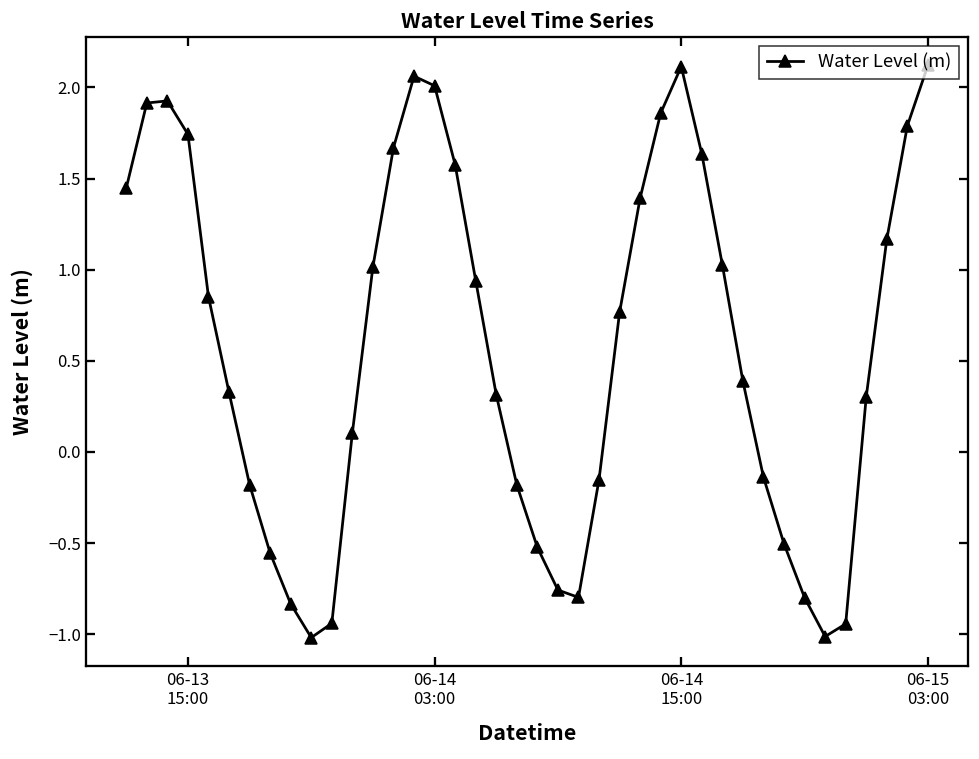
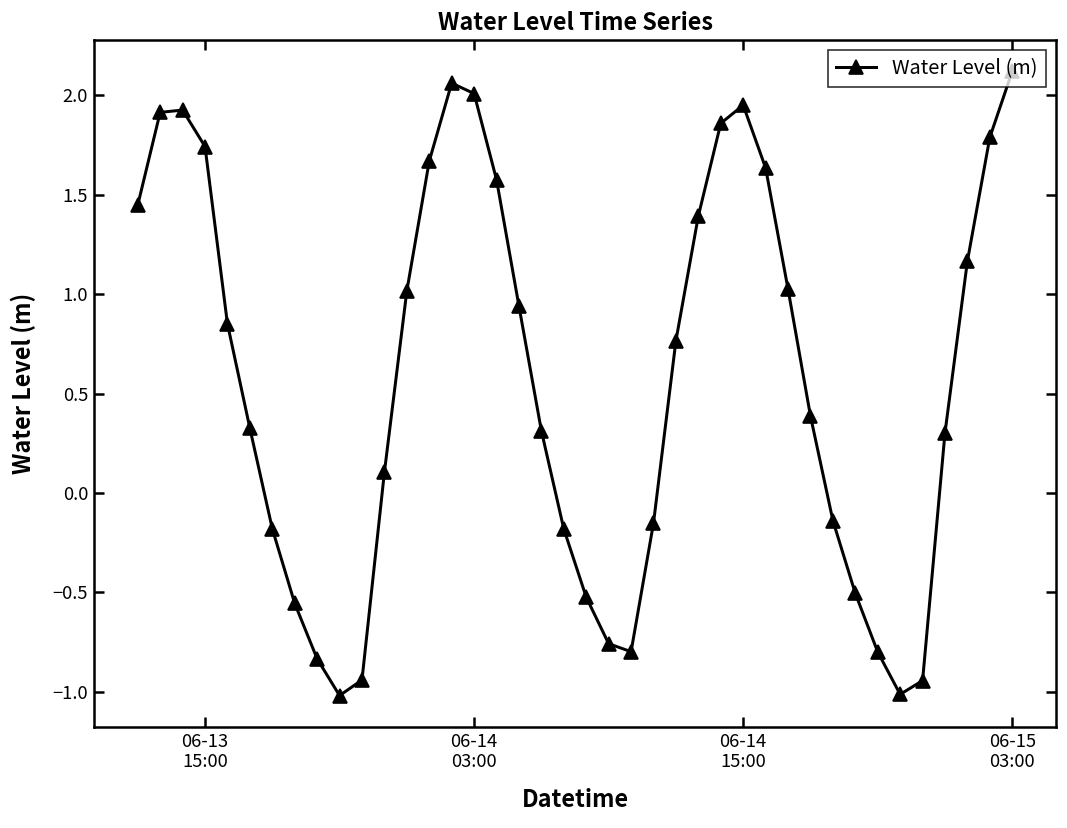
  {
    "06-13 15:00": 1.74,
    "06-14 03:00": 2.01,
-   "06-14 15:00": 2.11
+   "06-14 15:00": 1.95
  }
